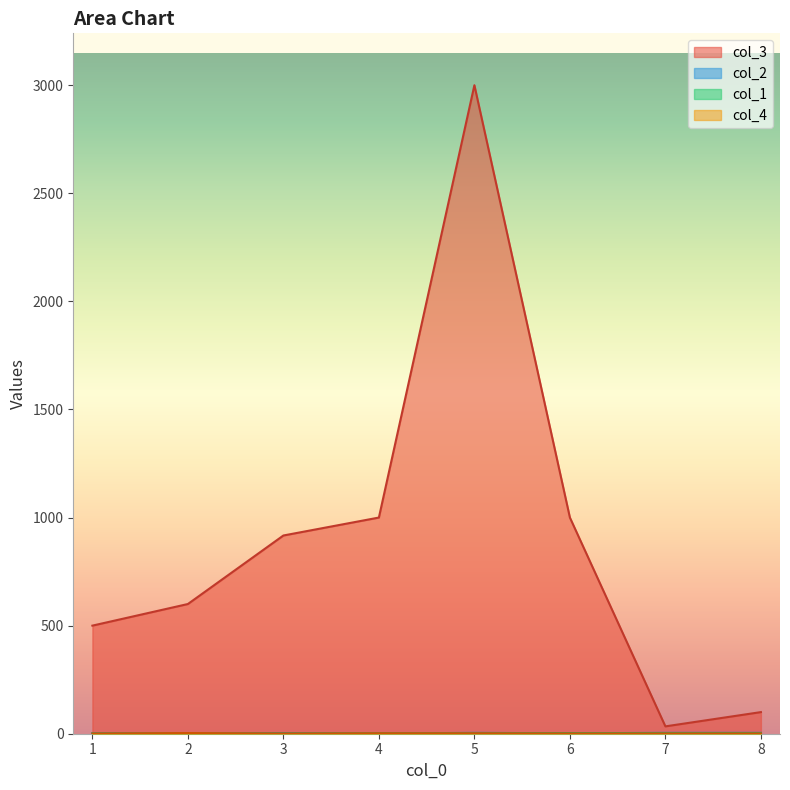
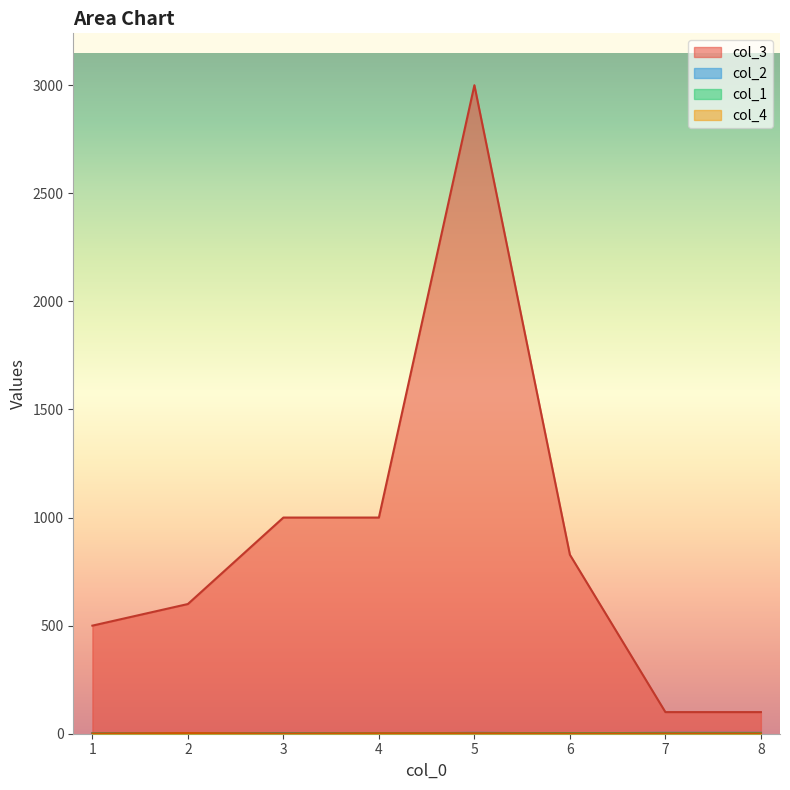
  {
    "col_3": {
      "1": 500,
      "2": 600,
-     "3": 920,
+     "3": 1000,
      "4": 1000,
      "5": 3000,
-     "6": 1000,
-     "7": 30,
+     "6": 830,
+     "7": 100,
      "8": 100
    }
  }
